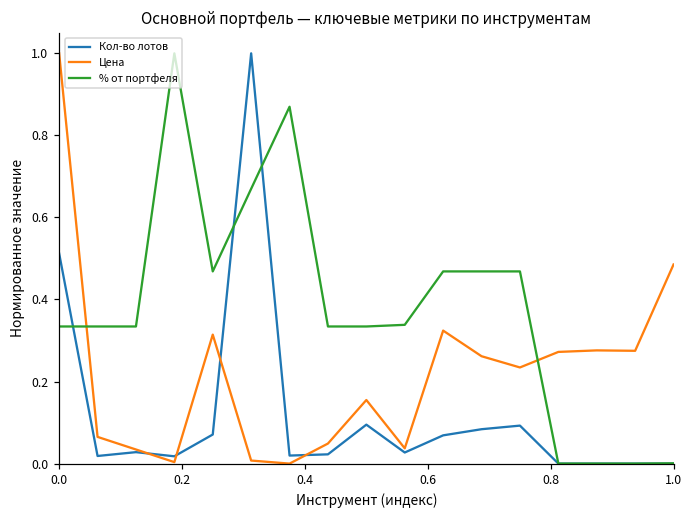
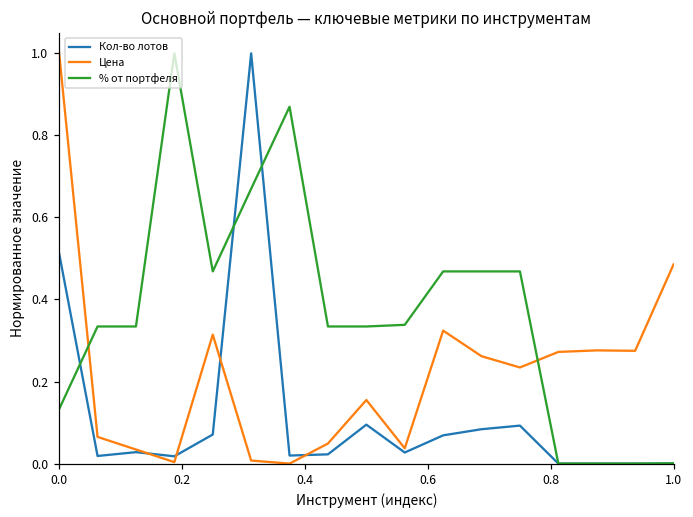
  {
    "Кол-во лотов": {
      "0.0": 0.51
    },
    "Цена": {
      "0.0": 1.00,
      "1.0": 0.49
    },
    "% от портфеля": {
-     "0.0": 0.33
+     "0.0": 0.13
    }
  }
